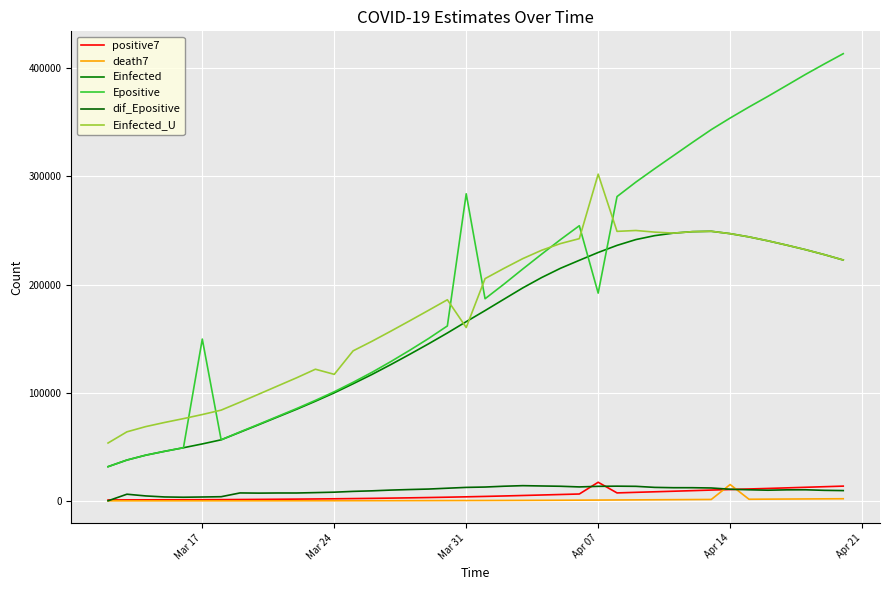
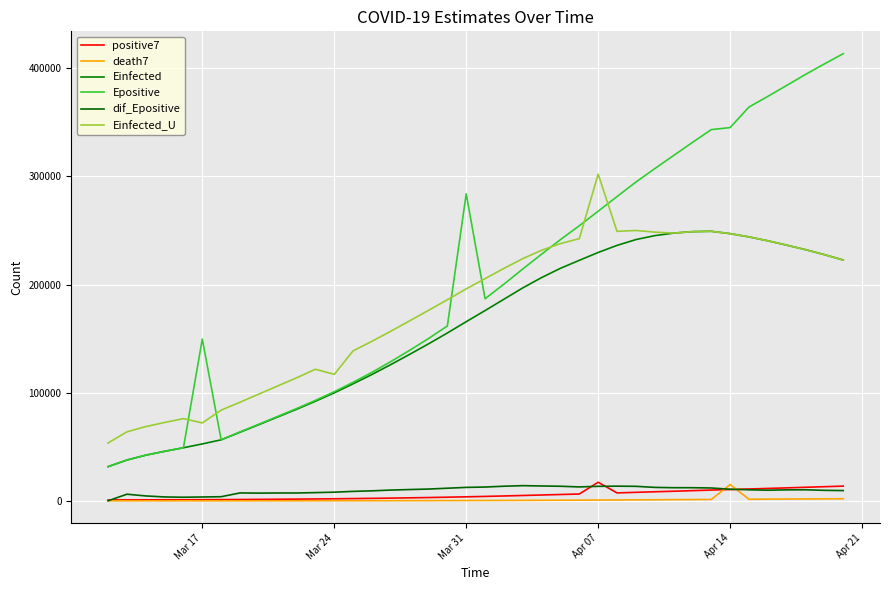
  {
    "positive7": {
      "Mar 31": 4000,
      "Apr 07": 17000
    },
    "death7": {
      "Mar 31": 0,
      "Apr 07": 1000,
      "Apr 14": 15000
    },
    "Epositive": {
      "Mar 17": 150000,
      "Mar 31": 284000,
-     "Apr 07": 192000,
-     "Apr 14": 354000
+     "Apr 07": 268000,
+     "Apr 14": 345000
    },
    "Einfected_U": {
-     "Mar 17": 80000,
+     "Mar 17": 72000,
      "Mar 24": 117000,
-     "Mar 31": 160000,
+     "Mar 31": 196000,
      "Apr 07": 302000
    }
  }
